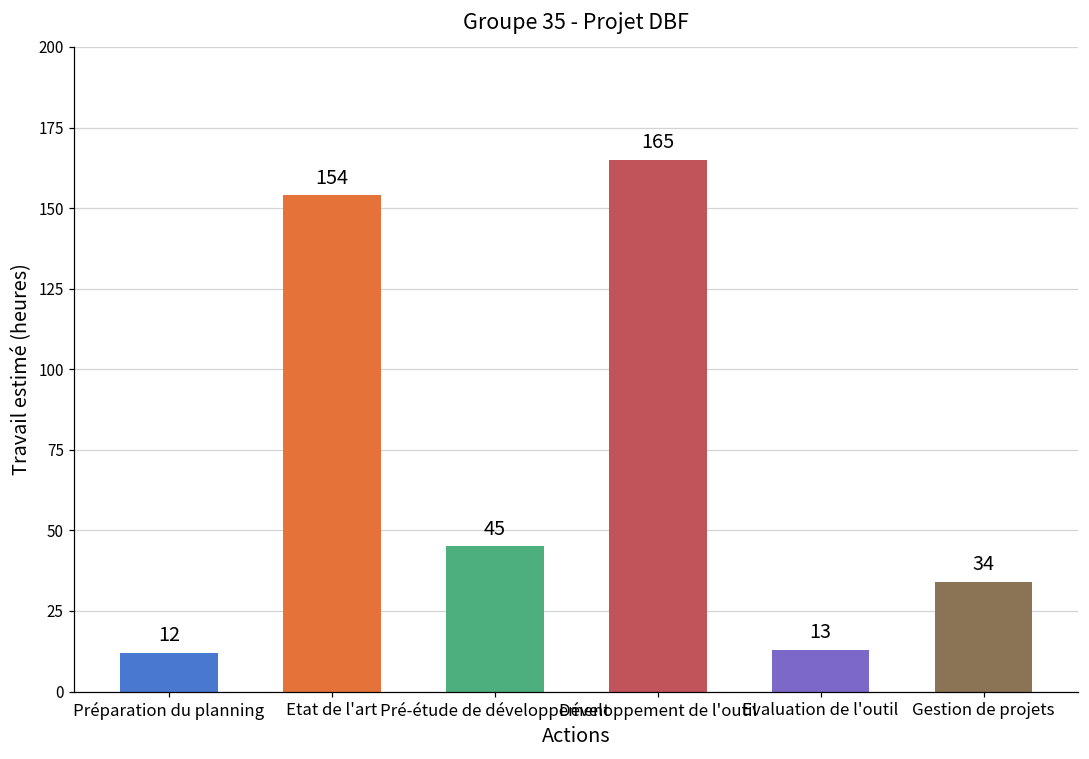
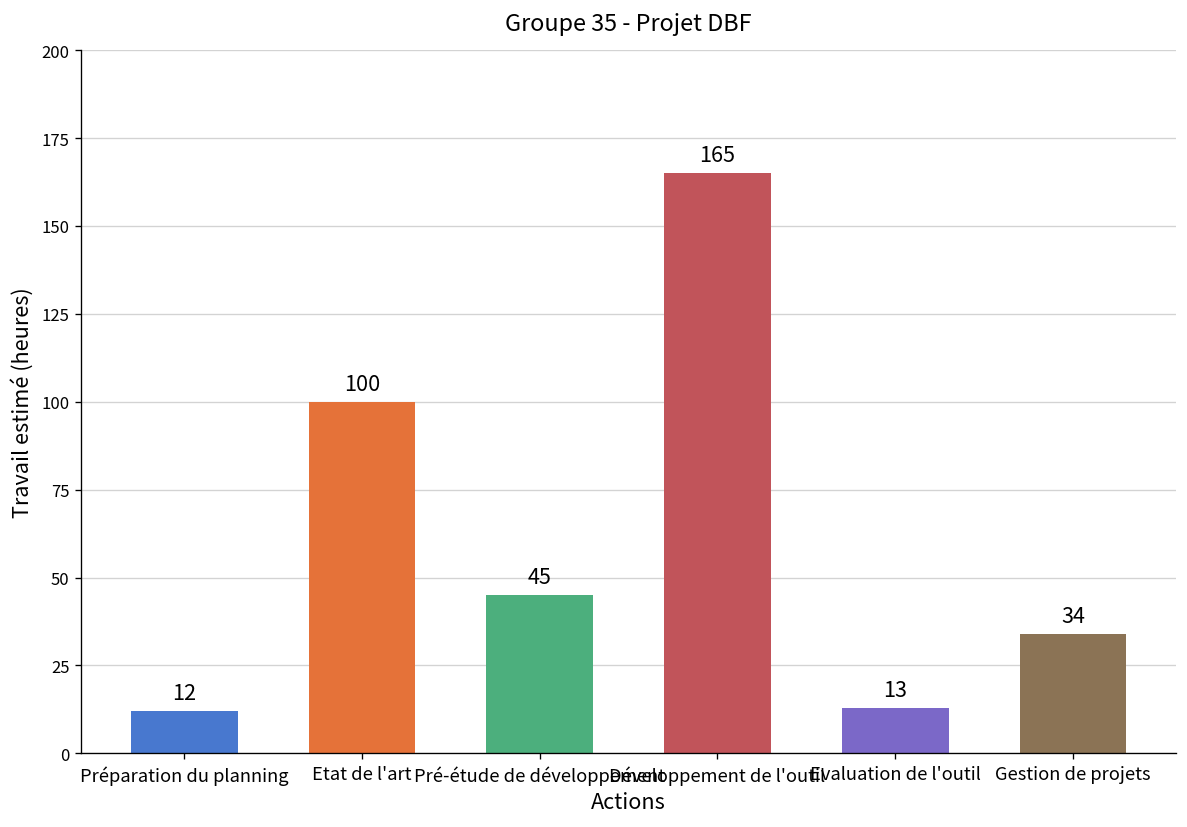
  {
    "Préparation du planning": 12,
-   "Etat de l'art": 154,
+   "Etat de l'art": 100,
    "Evaluation de l'outil": 13,
    "Gestion de projets": 34
  }
